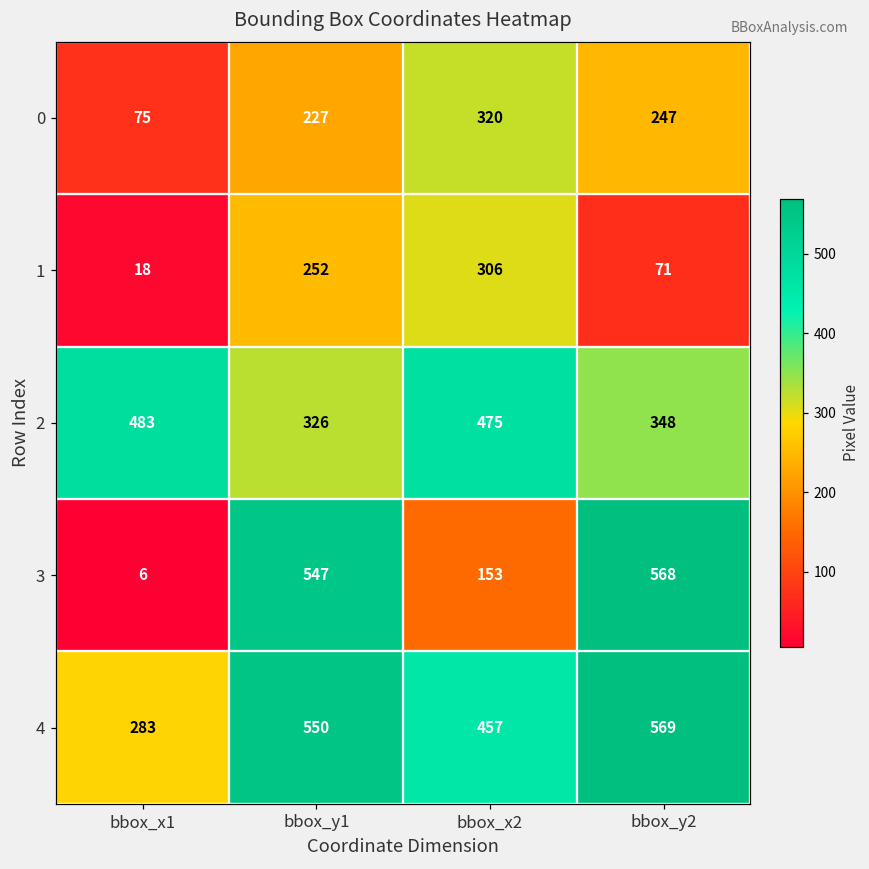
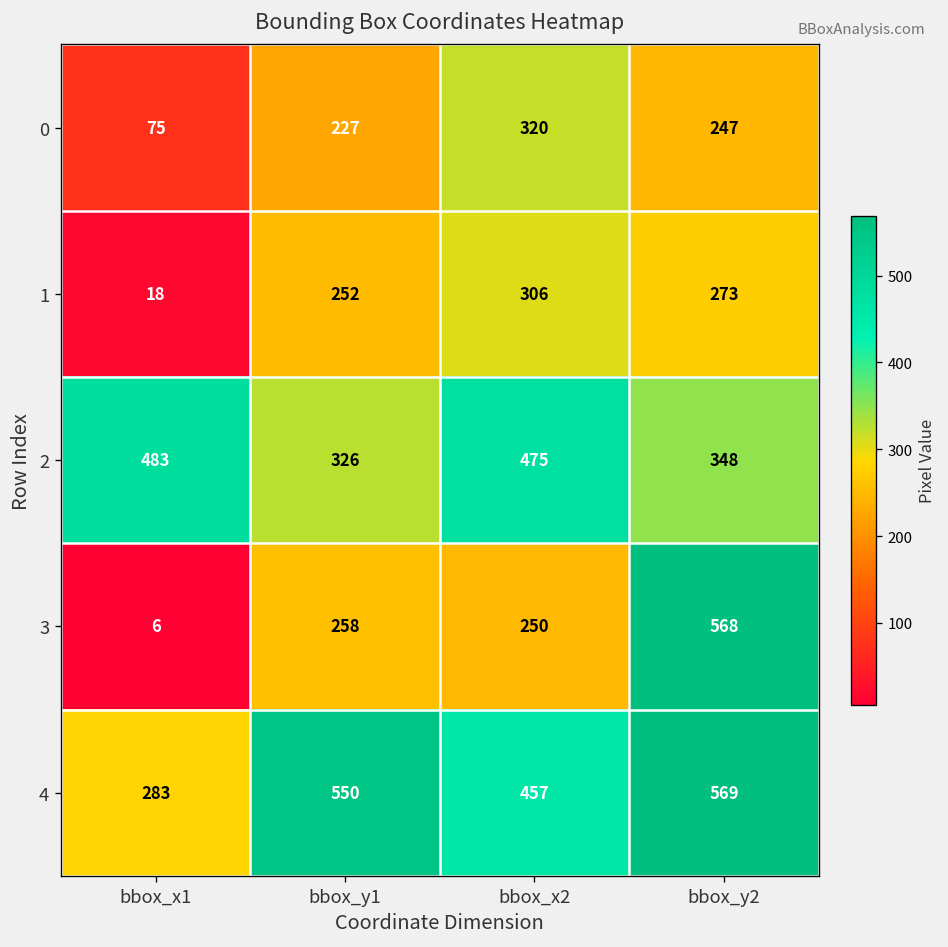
  {
    "0": {
      "bbox_x1": 75,
      "bbox_y1": 227,
      "bbox_x2": 320,
      "bbox_y2": 247
    },
    "1": {
      "bbox_x1": 18,
      "bbox_y1": 252,
      "bbox_x2": 306,
-     "bbox_y2": 71
+     "bbox_y2": 273
    },
    "2": {
      "bbox_x1": 483,
      "bbox_y1": 326,
      "bbox_x2": 475,
      "bbox_y2": 348
    },
    "3": {
      "bbox_x1": 6,
-     "bbox_y1": 547,
-     "bbox_x2": 153,
+     "bbox_y1": 258,
+     "bbox_x2": 250,
      "bbox_y2": 568
    },
    "4": {
      "bbox_x1": 283,
      "bbox_y1": 550,
      "bbox_x2": 457,
      "bbox_y2": 569
    }
  }
